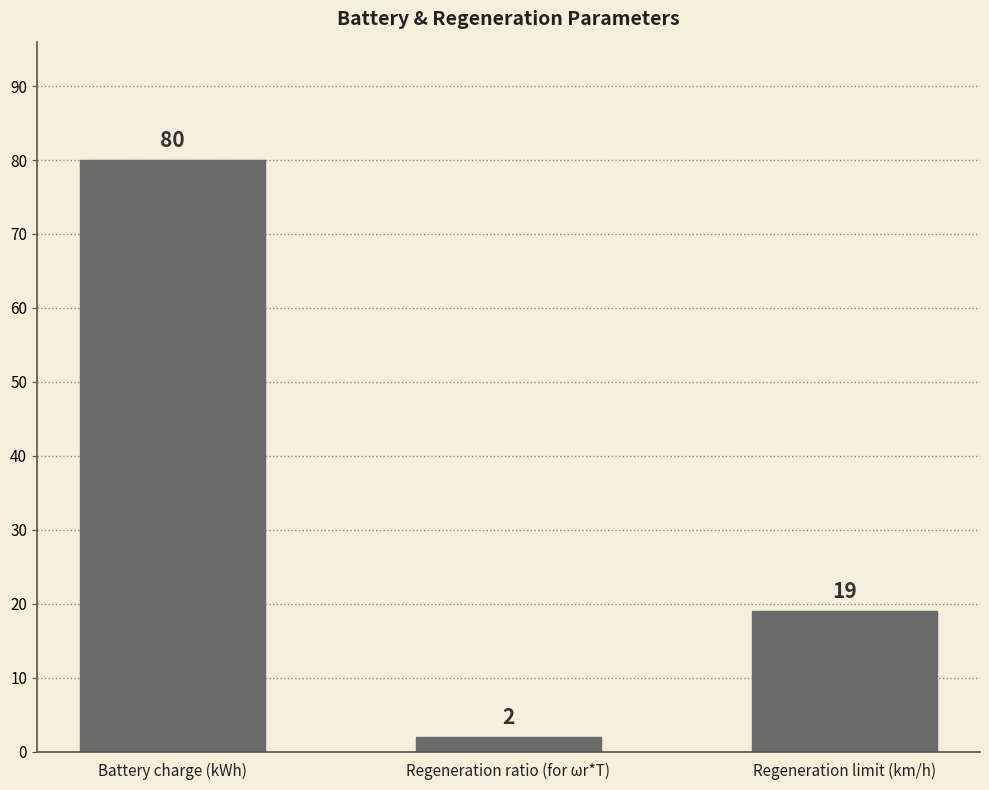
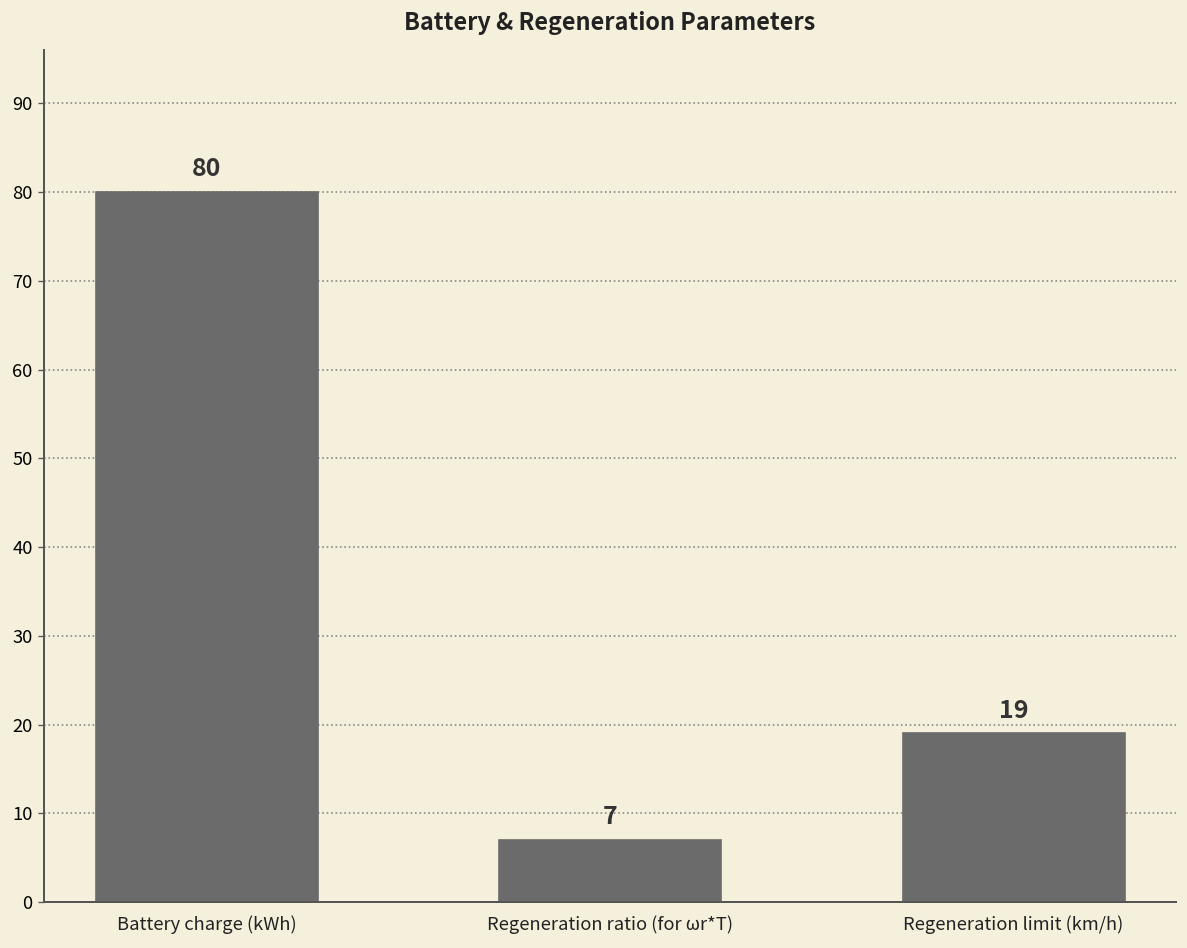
  {
    "Battery charge (kWh)": 80,
-   "Regeneration ratio (for ωr*T)": 2,
+   "Regeneration ratio (for ωr*T)": 7,
    "Regeneration limit (km/h)": 19
  }
